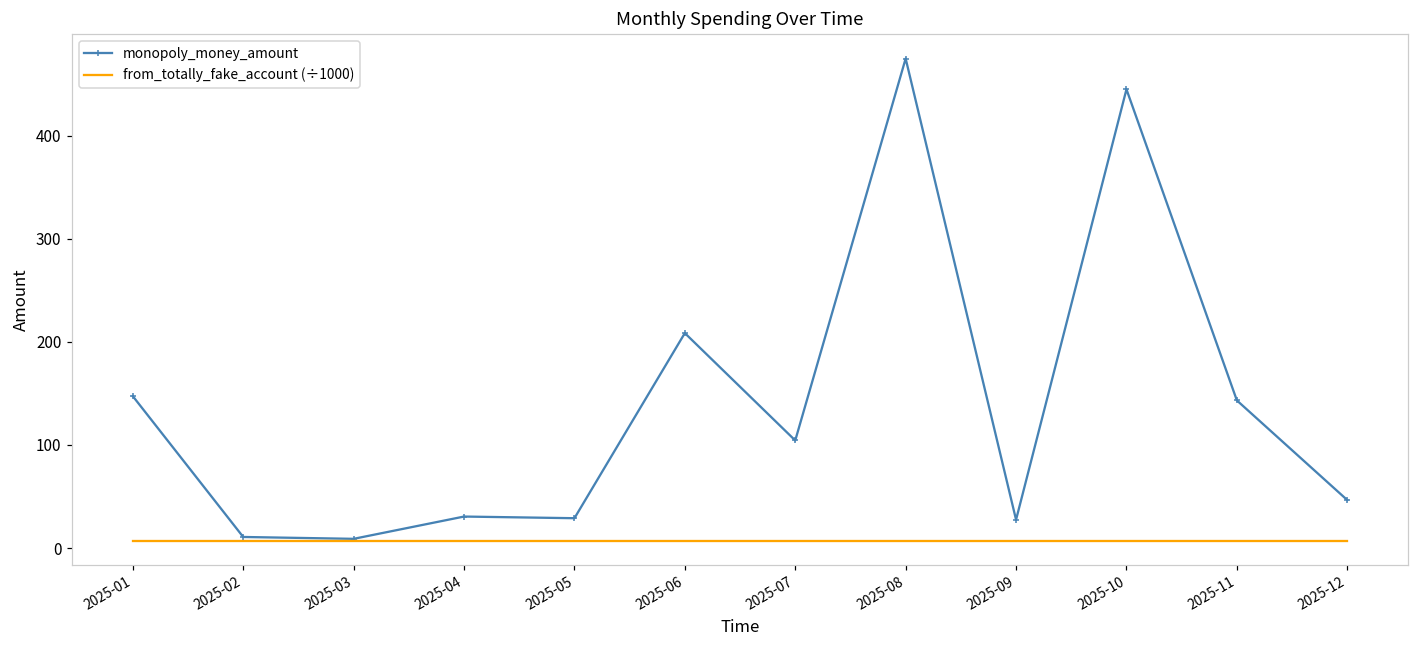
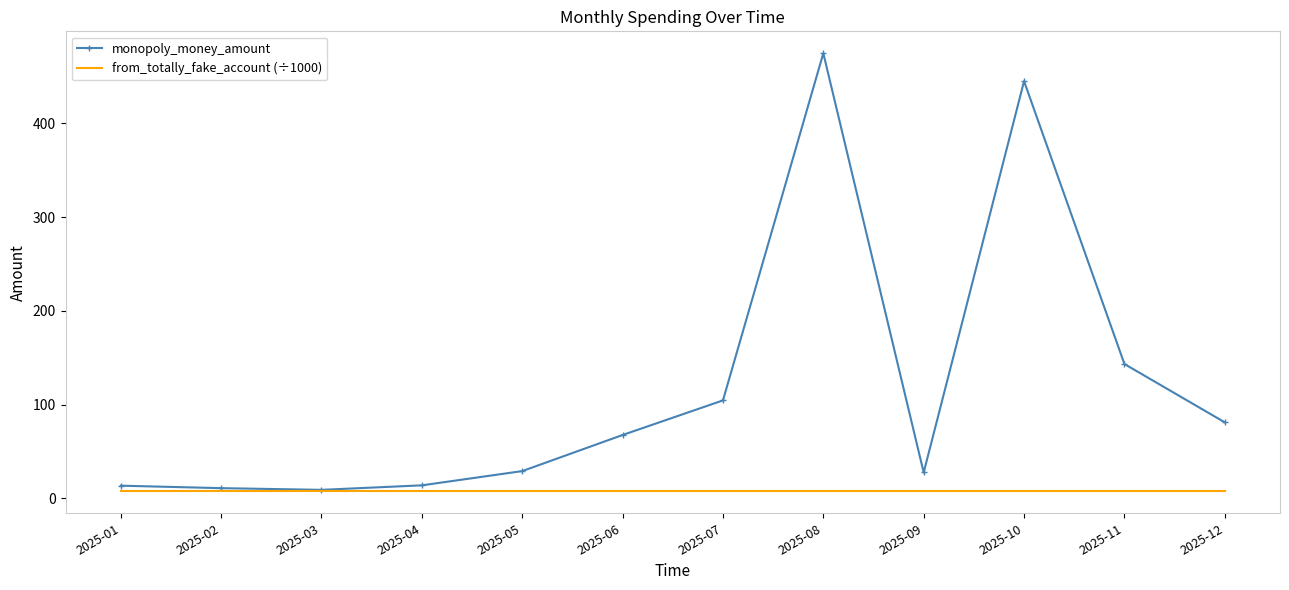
  {
    "monopoly_money_amount": {
-     "2025-01": 150,
+     "2025-01": 10,
      "2025-02": 10,
-     "2025-04": 30,
+     "2025-04": 10,
      "2025-05": 30,
-     "2025-06": 210,
+     "2025-06": 70,
      "2025-07": 100,
      "2025-08": 470,
      "2025-09": 30,
      "2025-10": 440,
      "2025-11": 140,
-     "2025-12": 50
+     "2025-12": 80
    },
    "from_totally_fake_account (÷1000)": {
      "2025-01": 10,
      "2025-02": 10,
      "2025-04": 10,
      "2025-05": 10,
      "2025-06": 10,
      "2025-07": 10,
      "2025-08": 10,
      "2025-09": 10,
      "2025-10": 10,
      "2025-11": 10,
      "2025-12": 10
    }
  }
